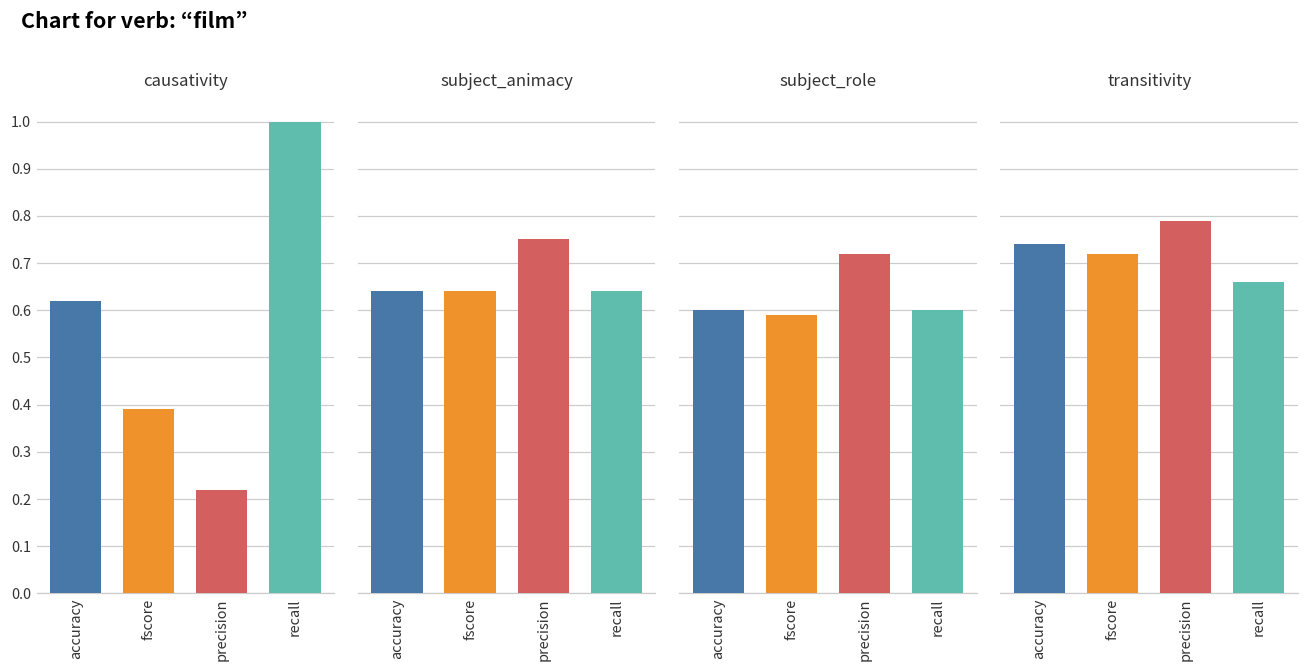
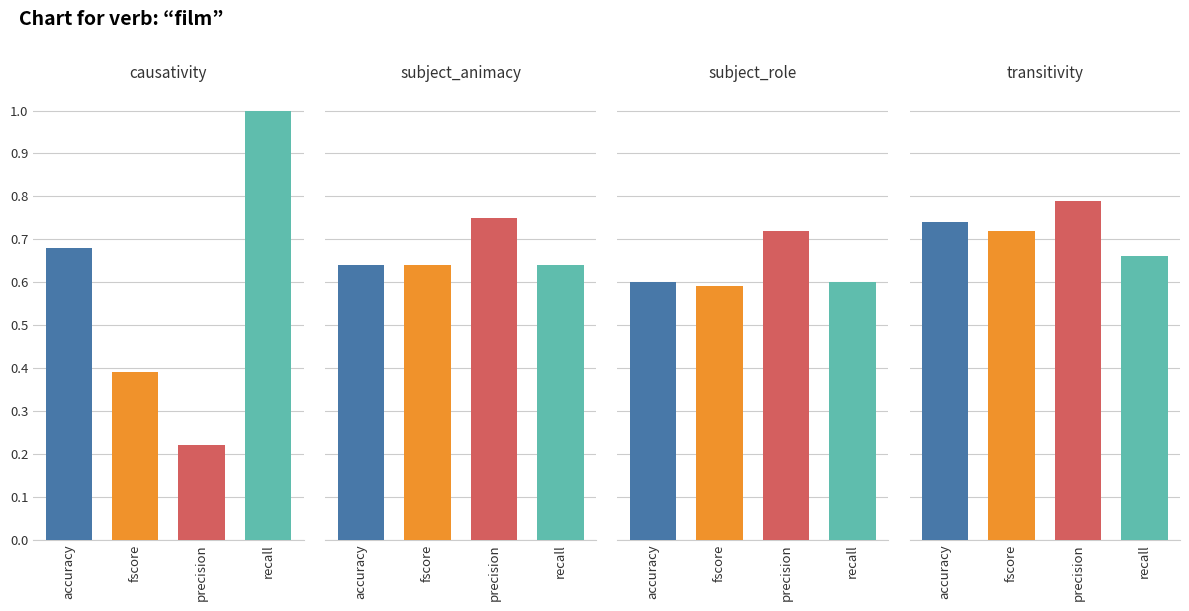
  {
    "causativity": {
-     "accuracy": 0.62,
+     "accuracy": 0.68,
      "fscore": 0.39,
      "precision": 0.22,
      "recall": 1.00
    }
  }
